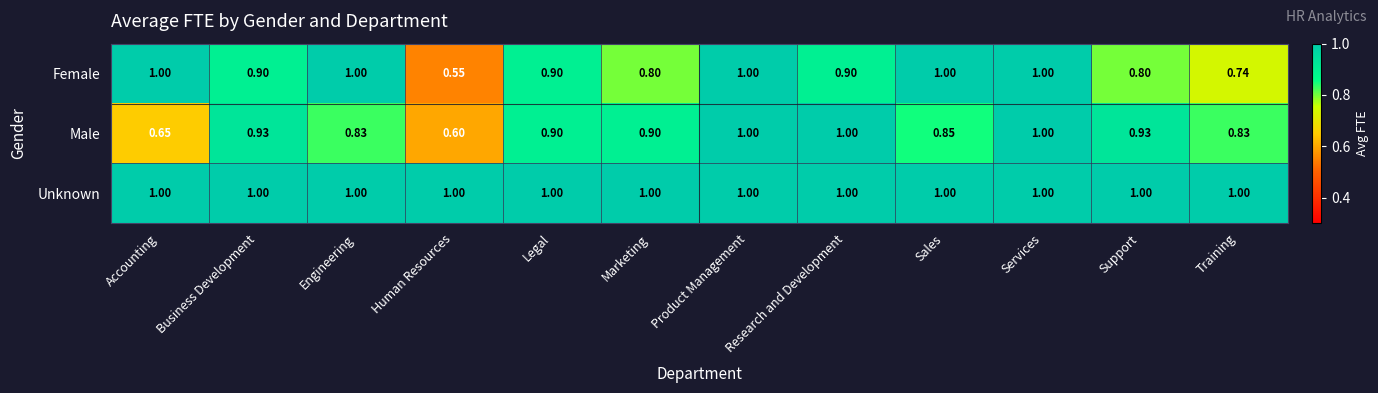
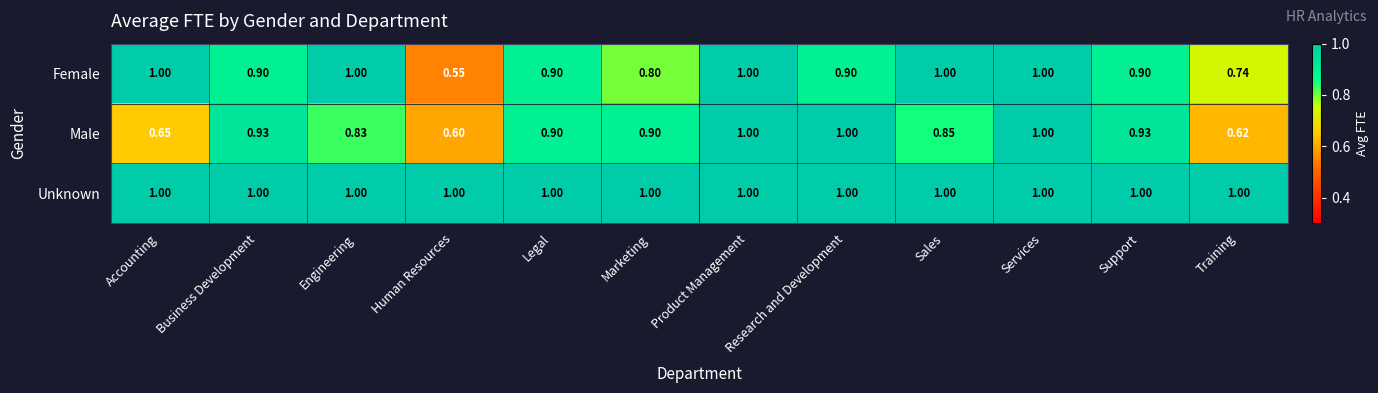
  {
    "Female": {
      "Accounting": 1.00,
      "Business Development": 0.90,
      "Engineering": 1.00,
      "Human Resources": 0.55,
      "Legal": 0.90,
      "Marketing": 0.80,
      "Product Management": 1.00,
      "Research and Development": 0.90,
      "Sales": 1.00,
      "Services": 1.00,
-     "Support": 0.80,
+     "Support": 0.90,
      "Training": 0.74
    },
    "Male": {
      "Accounting": 0.65,
      "Business Development": 0.93,
      "Engineering": 0.83,
      "Human Resources": 0.60,
      "Legal": 0.90,
      "Marketing": 0.90,
      "Product Management": 1.00,
      "Research and Development": 1.00,
      "Sales": 0.85,
      "Services": 1.00,
      "Support": 0.93,
-     "Training": 0.83
+     "Training": 0.62
    },
    "Unknown": {
      "Accounting": 1.00,
      "Business Development": 1.00,
      "Engineering": 1.00,
      "Human Resources": 1.00,
      "Legal": 1.00,
      "Marketing": 1.00,
      "Product Management": 1.00,
      "Research and Development": 1.00,
      "Sales": 1.00,
      "Services": 1.00,
      "Support": 1.00,
      "Training": 1.00
    }
  }
